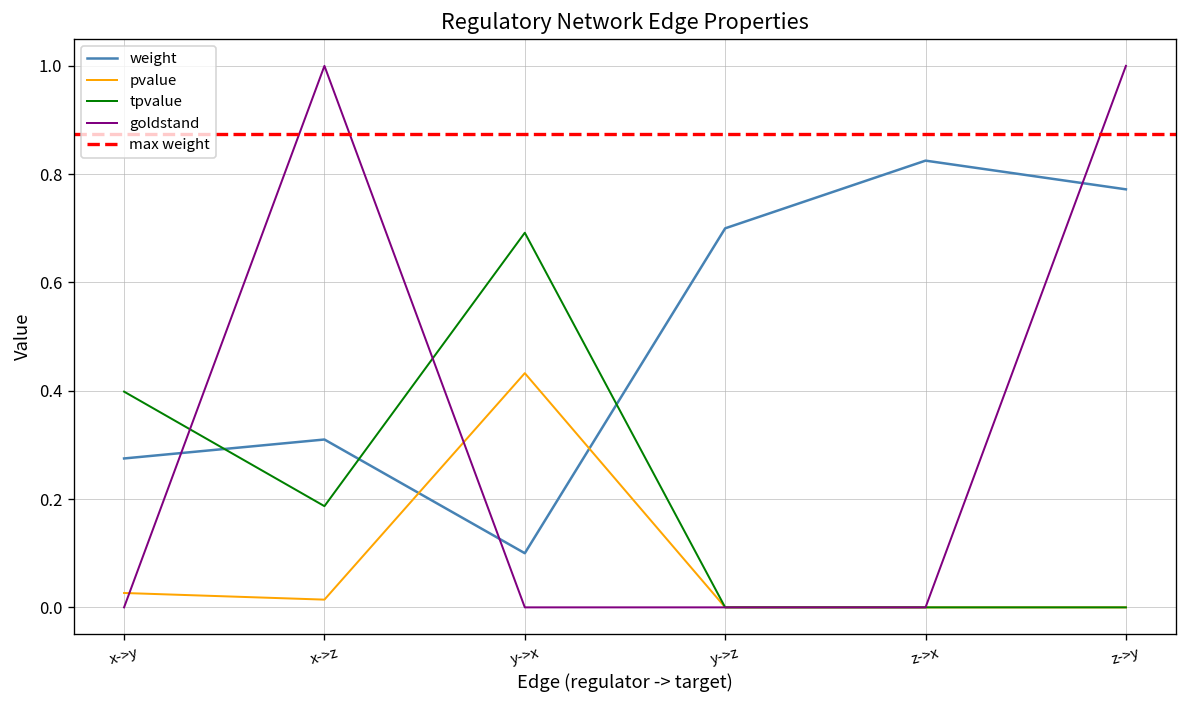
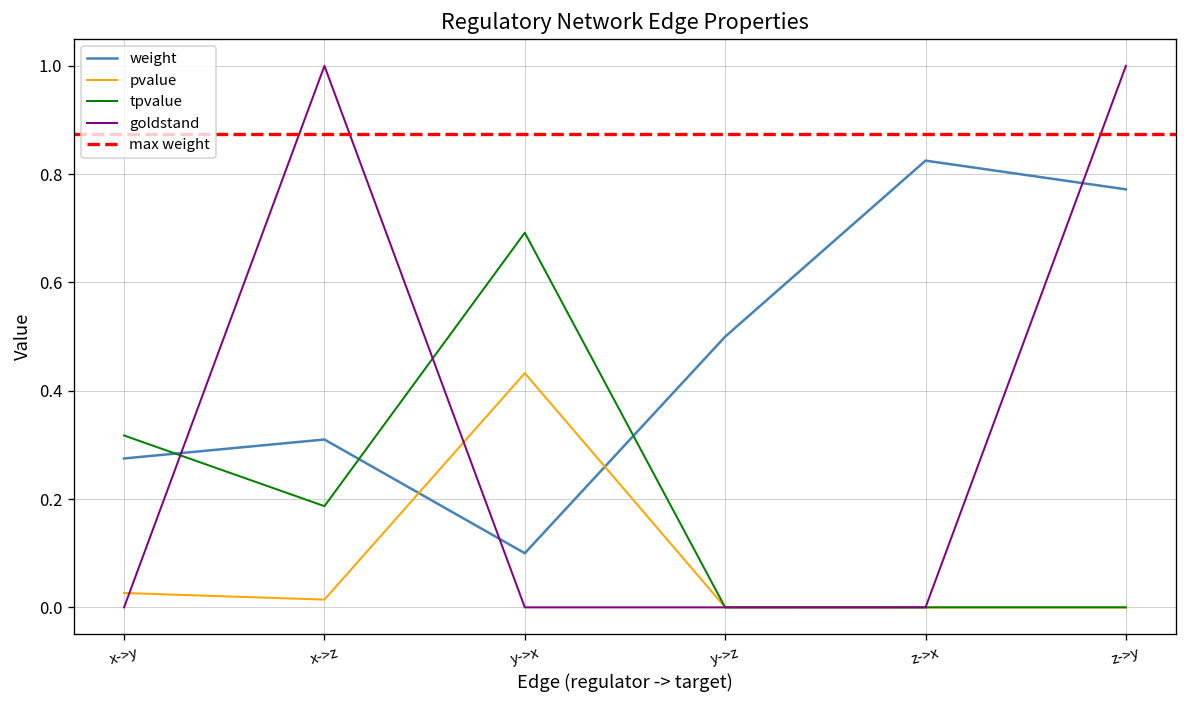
  {
    "weight": {
      "x->y": 0.28,
      "x->z": 0.31,
      "y->x": 0.1,
-     "y->z": 0.7,
+     "y->z": 0.5,
      "z->x": 0.83,
      "z->y": 0.77
    },
    "pvalue": {
      "x->y": 0.03,
      "x->z": 0.01,
      "y->x": 0.43
    },
    "tpvalue": {
-     "x->y": 0.40,
+     "x->y": 0.32,
      "x->z": 0.19,
      "y->x": 0.69
    },
    "goldstand": {
      "x->y": 0.00,
      "x->z": 1.00,
      "y->x": 0.00,
      "z->y": 1.00
    }
  }
